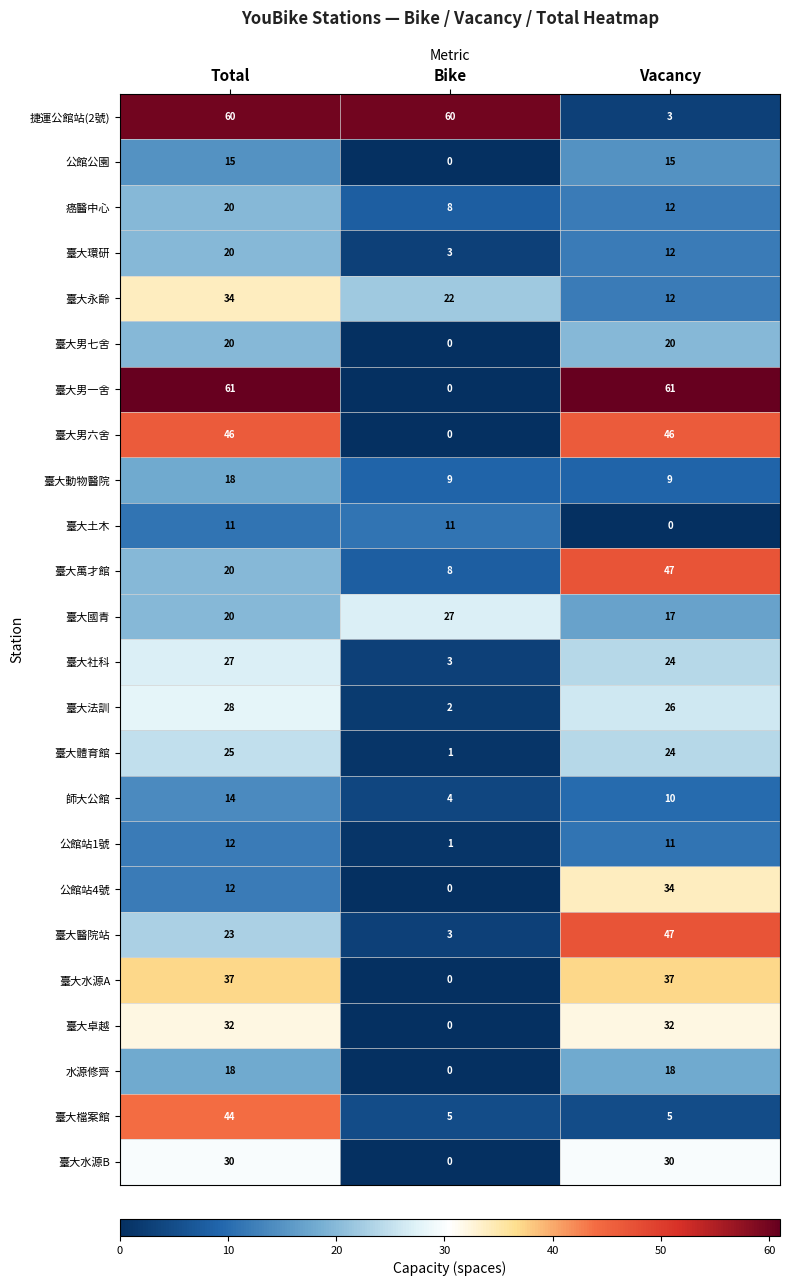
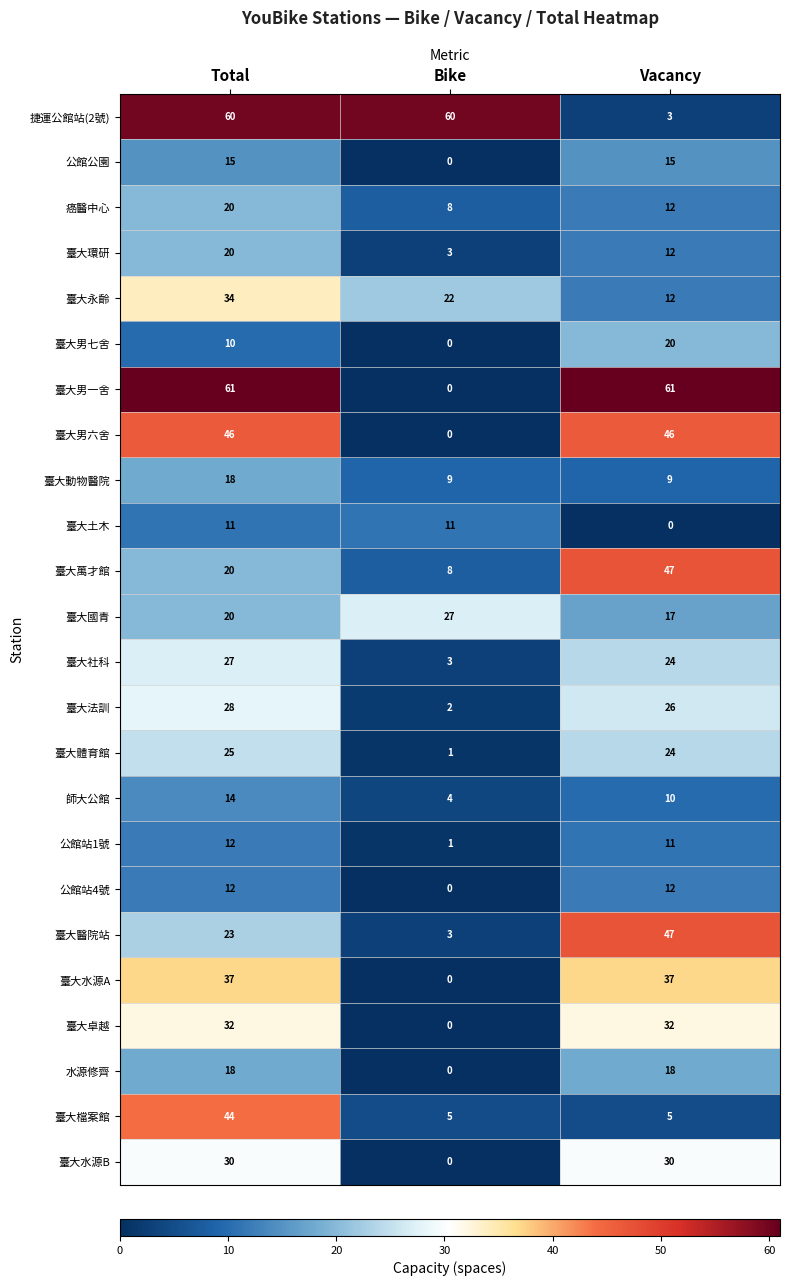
  {
    "捷運公館站(2號)": {
      "Total": 60,
      "Bike": 60,
      "Vacancy": 3
    },
    "公館公園": {
      "Total": 15,
      "Bike": 0,
      "Vacancy": 15
    },
    "癌醫中心": {
      "Total": 20,
      "Bike": 8,
      "Vacancy": 12
    },
    "臺大環研": {
      "Total": 20,
      "Bike": 3,
      "Vacancy": 12
    },
    "臺大永齡": {
      "Total": 34,
      "Bike": 22,
      "Vacancy": 12
    },
    "臺大男七舍": {
-     "Total": 20,
+     "Total": 10,
      "Bike": 0,
      "Vacancy": 20
    },
    "臺大男一舍": {
      "Total": 61,
      "Bike": 0,
      "Vacancy": 61
    },
    "臺大男六舍": {
      "Total": 46,
      "Bike": 0,
      "Vacancy": 46
    },
    "臺大動物醫院": {
      "Total": 18,
      "Bike": 9,
      "Vacancy": 9
    },
    "臺大土木": {
      "Total": 11,
      "Bike": 11,
      "Vacancy": 0
    },
    "臺大萬才館": {
      "Total": 20,
      "Bike": 8,
      "Vacancy": 47
    },
    "臺大國青": {
      "Total": 20,
      "Bike": 27,
      "Vacancy": 17
    },
    "臺大社科": {
      "Total": 27,
      "Bike": 3,
      "Vacancy": 24
    },
    "臺大法訓": {
      "Total": 28,
      "Bike": 2,
      "Vacancy": 26
    },
    "臺大體育館": {
      "Total": 25,
      "Bike": 1,
      "Vacancy": 24
    },
    "師大公館": {
      "Total": 14,
      "Bike": 4,
      "Vacancy": 10
    },
    "公館站1號": {
      "Total": 12,
      "Bike": 1,
      "Vacancy": 11
    },
    "公館站4號": {
      "Total": 12,
      "Bike": 0,
-     "Vacancy": 34
+     "Vacancy": 12
    },
    "臺大醫院站": {
      "Total": 23,
      "Bike": 3,
      "Vacancy": 47
    },
    "臺大水源A": {
      "Total": 37,
      "Bike": 0,
      "Vacancy": 37
    },
    "臺大卓越": {
      "Total": 32,
      "Bike": 0,
      "Vacancy": 32
    },
    "水源修齊": {
      "Total": 18,
      "Bike": 0,
      "Vacancy": 18
    },
    "臺大檔案館": {
      "Total": 44,
      "Bike": 5,
      "Vacancy": 5
    },
    "臺大水源B": {
      "Total": 30,
      "Bike": 0,
      "Vacancy": 30
    }
  }
